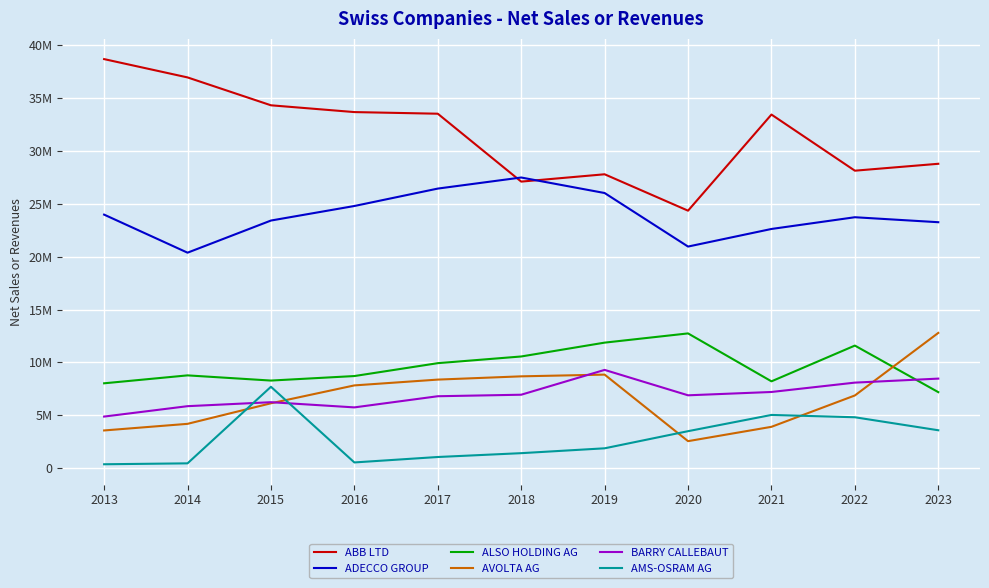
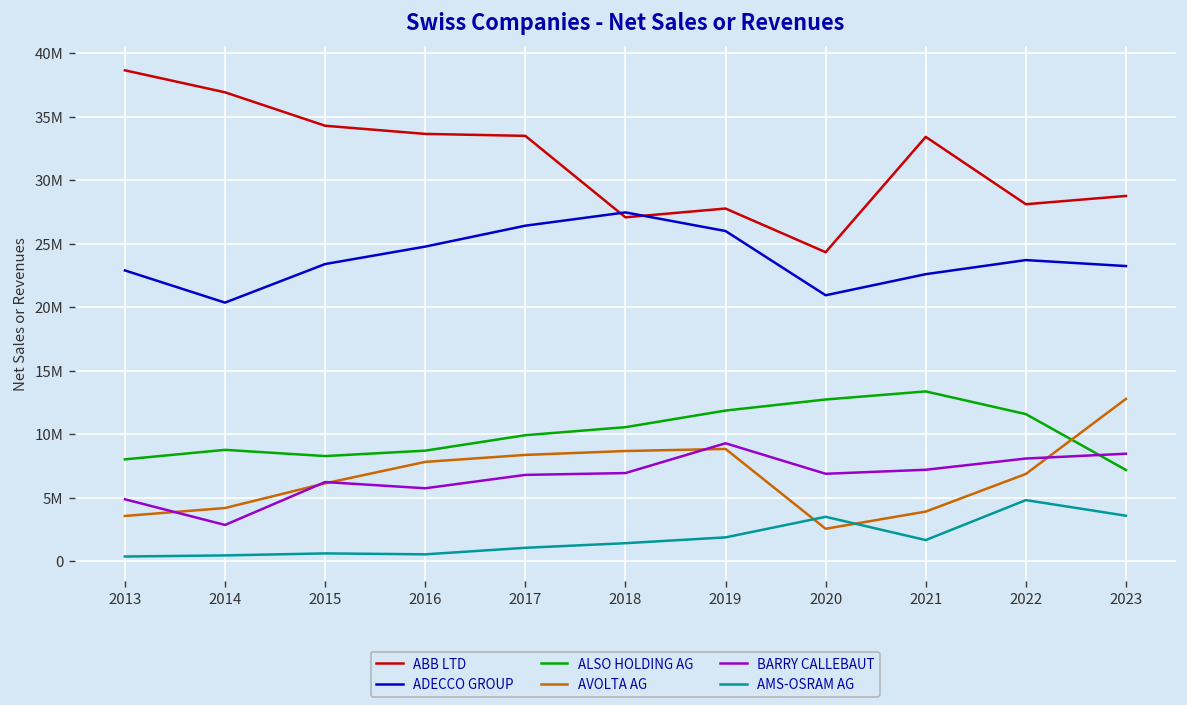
  {
    "ABB LTD": {
      "2013": 38700000,
      "2014": 36900000,
      "2015": 34300000,
      "2016": 33700000,
      "2017": 33500000,
      "2018": 27100000,
      "2019": 27800000,
      "2020": 24300000,
      "2021": 33400000,
      "2022": 28100000,
      "2023": 28800000
    },
    "ADECCO GROUP": {
-     "2013": 24000000,
+     "2013": 22900000,
      "2014": 20400000,
      "2015": 23400000,
      "2016": 24800000,
      "2017": 26400000,
      "2018": 27500000,
      "2019": 26000000,
      "2020": 20900000,
      "2021": 22600000,
      "2022": 23700000,
      "2023": 23200000
    },
    "ALSO HOLDING AG": {
      "2013": 8000000,
      "2014": 8800000,
      "2015": 8300000,
      "2016": 8700000,
      "2017": 9900000,
      "2018": 10600000,
      "2019": 11900000,
      "2020": 12700000,
-     "2021": 8200000,
+     "2021": 13400000,
      "2022": 11600000,
      "2023": 7200000
    },
    "AVOLTA AG": {
      "2013": 3600000,
      "2014": 4200000,
      "2016": 7800000,
      "2017": 8400000,
      "2018": 8700000,
      "2019": 8800000,
      "2020": 2600000,
      "2021": 3900000,
      "2022": 6900000,
      "2023": 12800000
    },
    "BARRY CALLEBAUT": {
      "2013": 4900000,
-     "2014": 5900000,
+     "2014": 2900000,
      "2016": 5800000,
      "2017": 6800000,
      "2018": 6900000,
      "2019": 9300000,
      "2020": 6900000,
      "2021": 7200000,
      "2022": 8100000,
      "2023": 8500000
    },
    "AMS-OSRAM AG": {
      "2013": 400000,
      "2014": 500000,
-     "2015": 7700000,
+     "2015": 600000,
      "2016": 500000,
      "2017": 1100000,
      "2018": 1400000,
      "2019": 1900000,
      "2020": 3500000,
-     "2021": 5000000,
+     "2021": 1700000,
      "2022": 4800000,
      "2023": 3600000
    }
  }
